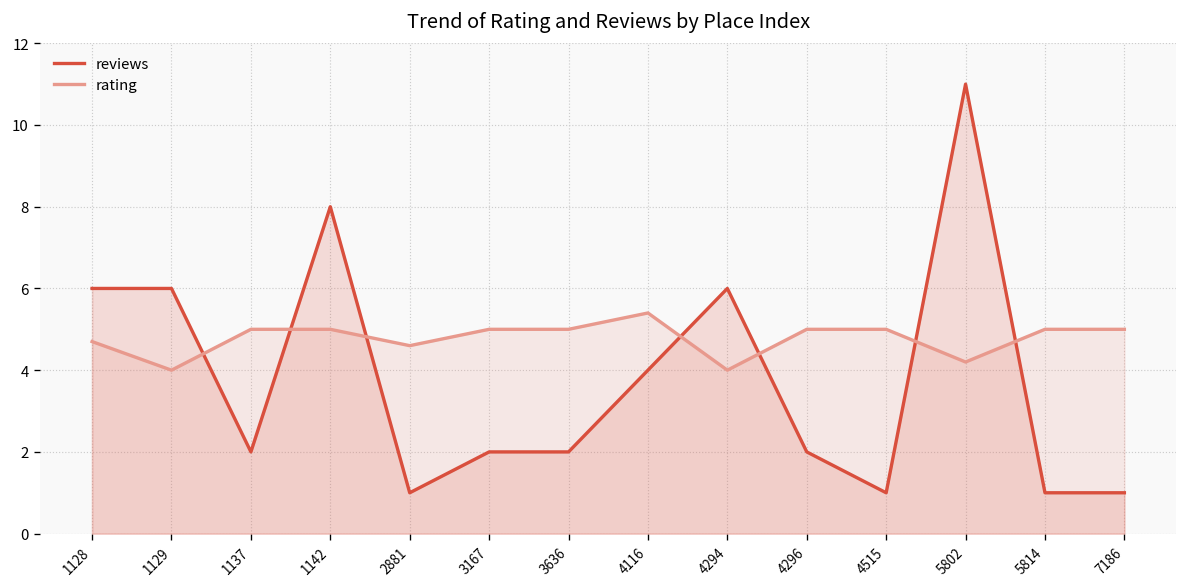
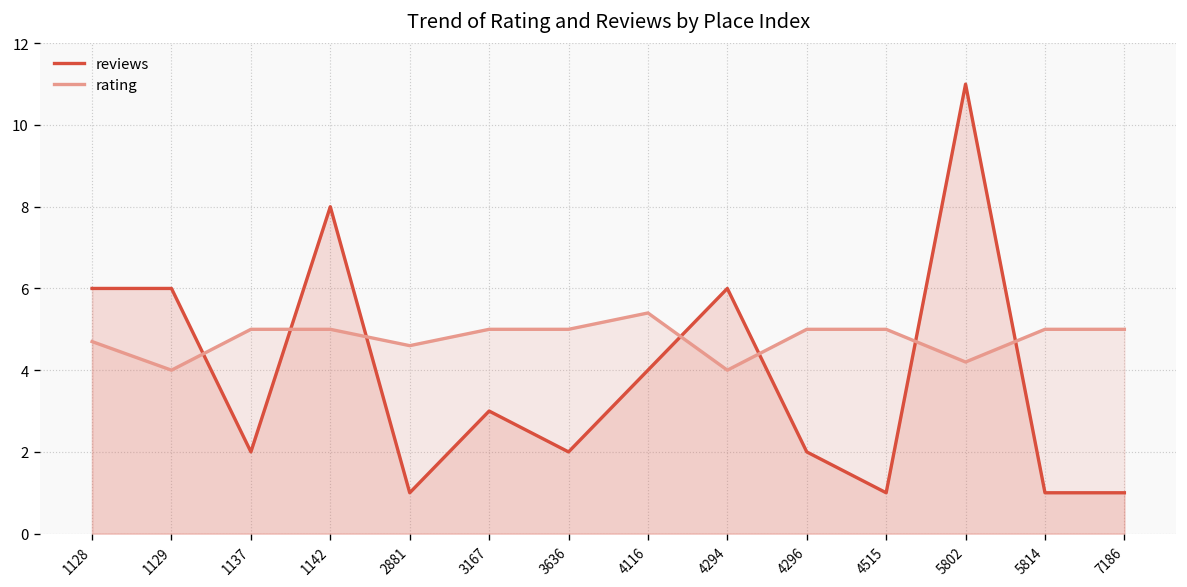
  {
    "reviews": {
      "1128": 6,
      "1129": 6,
      "1137": 2,
      "1142": 8,
      "2881": 1,
-     "3167": 2,
+     "3167": 3,
      "3636": 2,
      "4116": 4,
      "4294": 6,
      "4296": 2,
      "4515": 1,
      "5802": 11,
      "5814": 1,
      "7186": 1
    },
    "rating": {
      "1128": 4.7,
      "1129": 4,
      "1137": 5,
      "1142": 5,
      "2881": 4.6,
      "3167": 5,
      "3636": 5,
      "4116": 5.4,
      "4294": 4,
      "4296": 5,
      "4515": 5,
      "5802": 4.2,
      "5814": 5,
      "7186": 5
    }
  }
